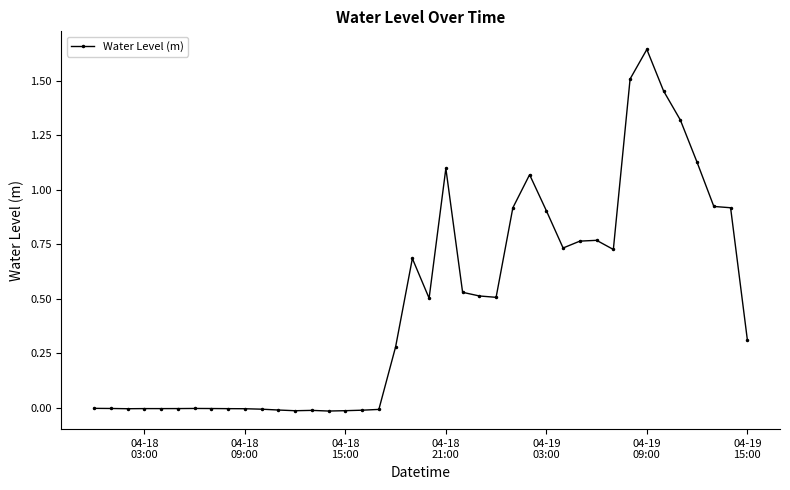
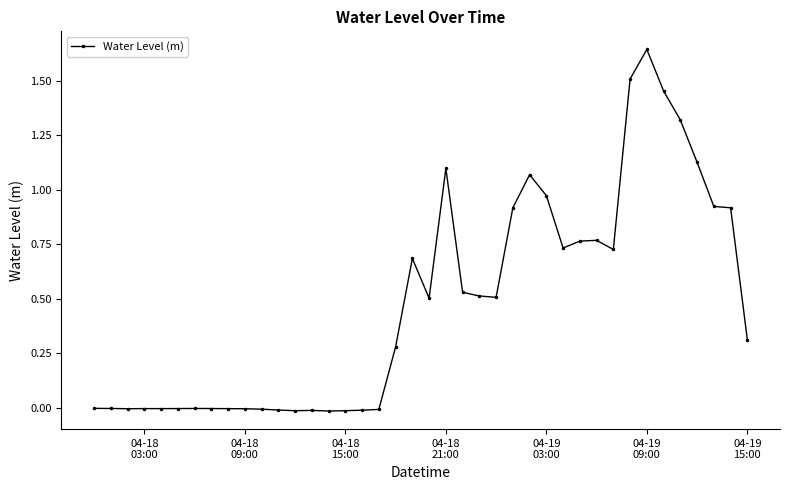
  {
    "04-18 03:00": 0.00,
    "04-18 09:00": 0.00,
    "04-18 15:00": -0.01,
    "04-18 21:00": 1.10,
-   "04-19 03:00": 0.90,
+   "04-19 03:00": 0.97,
    "04-19 09:00": 1.64,
    "04-19 15:00": 0.31
  }
